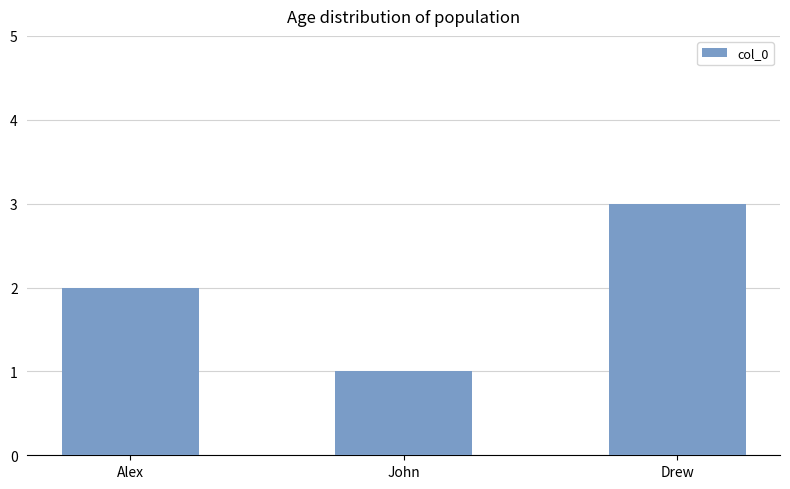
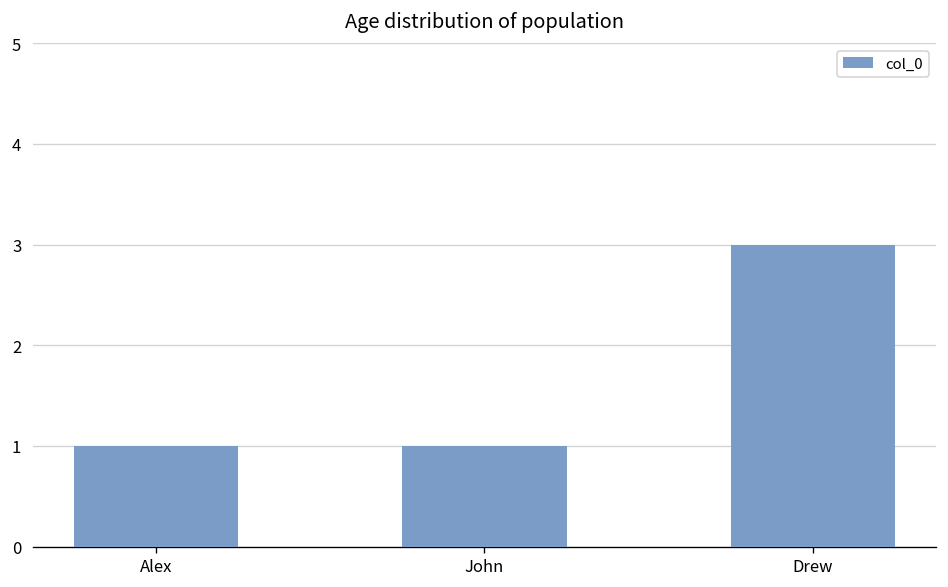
  {
-   "Alex": 2,
+   "Alex": 1,
    "John": 1,
    "Drew": 3
  }
